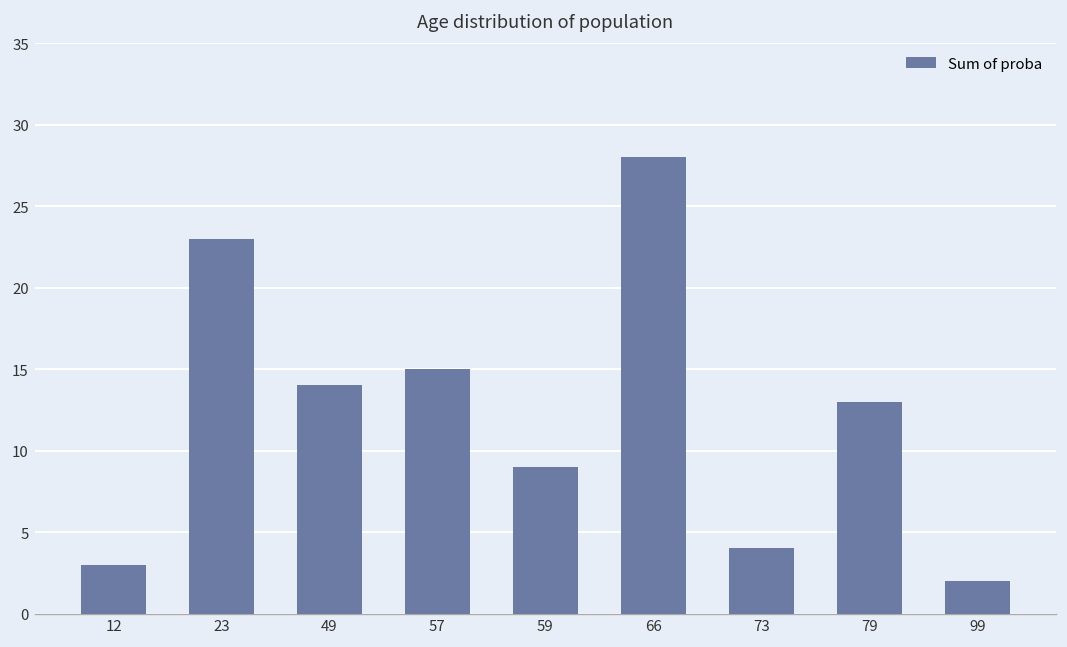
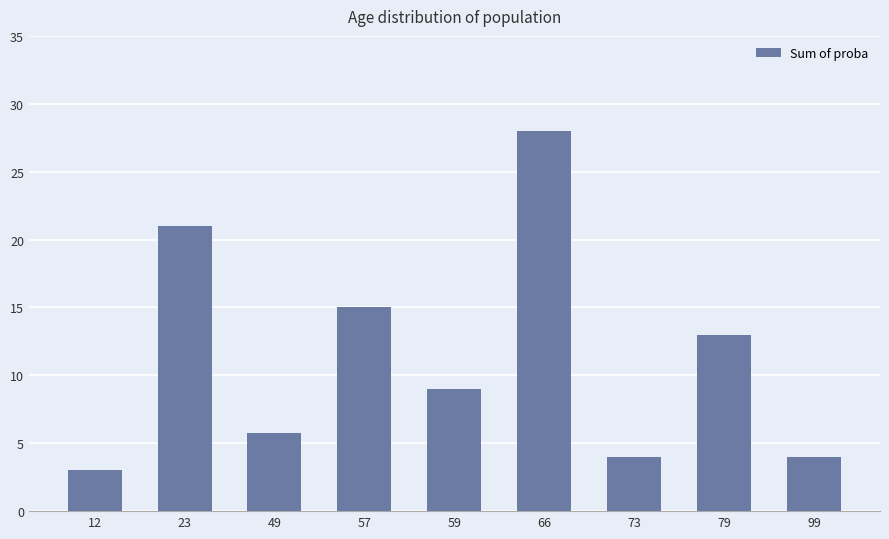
  {
    "12": 3.0,
-   "23": 23,
-   "49": 14.0,
+   "23": 21,
+   "49": 5.7,
    "57": 15.0,
    "59": 9.0,
    "66": 28.0,
    "73": 4.0,
    "79": 13.0,
-   "99": 2
+   "99": 4
  }
